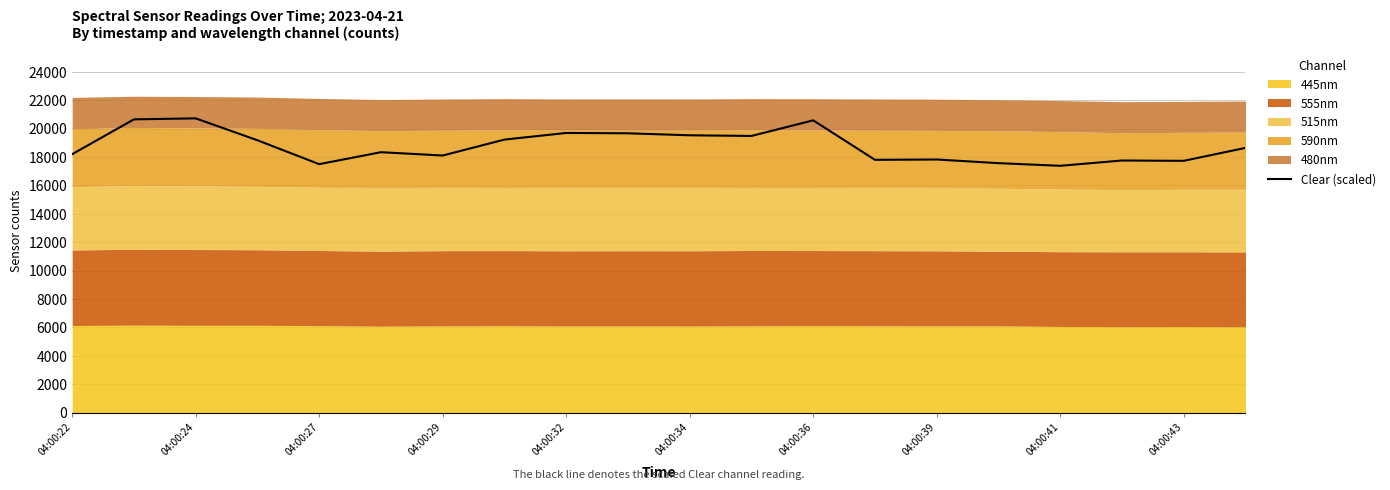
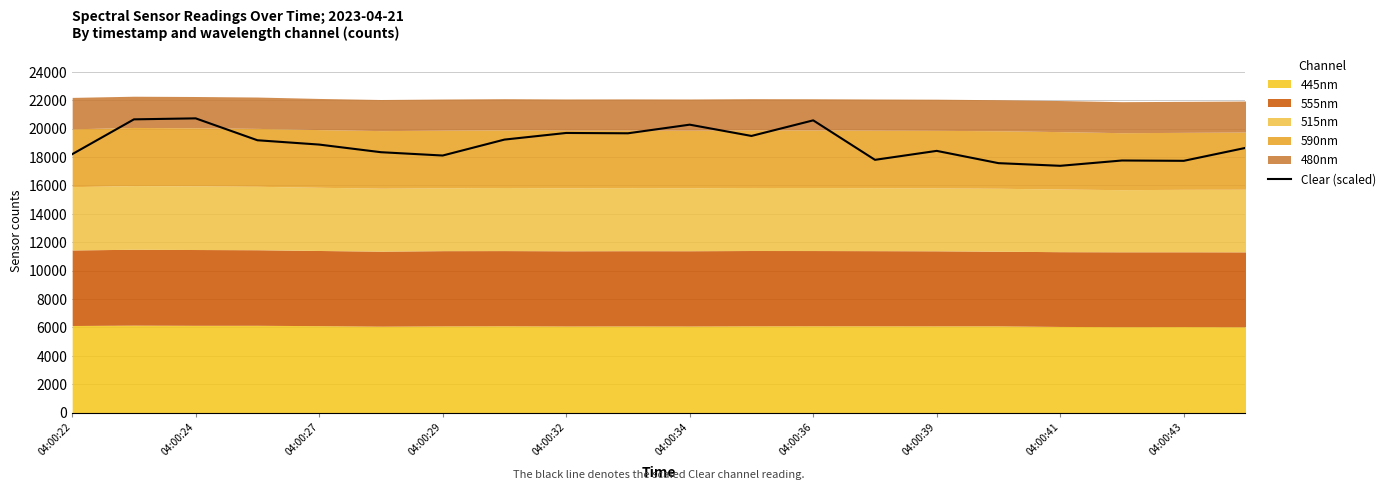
  {
    "Clear (scaled)": {
      "04:00:22": 18200,
      "04:00:24": 20700,
-     "04:00:27": 17500,
+     "04:00:27": 18900,
      "04:00:29": 18100,
      "04:00:32": 19700,
-     "04:00:34": 19500,
+     "04:00:34": 20300,
      "04:00:36": 20600,
-     "04:00:39": 17800,
+     "04:00:39": 18400,
      "04:00:41": 17400,
      "04:00:43": 17700
    }
  }
